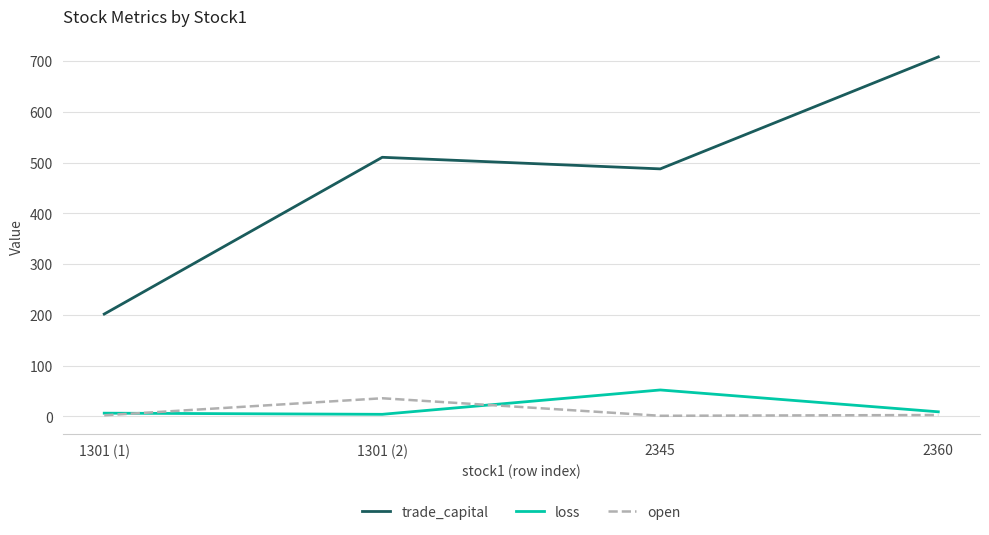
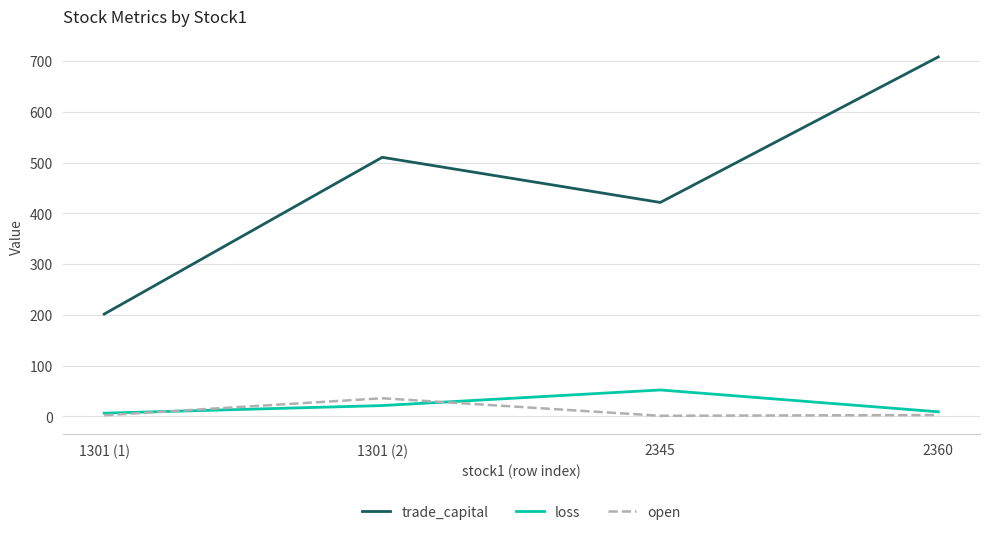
  {
    "trade_capital": {
      "1301 (1)": 200,
      "1301 (2)": 510,
-     "2345": 490,
+     "2345": 420,
      "2360": 710
    },
    "loss": {
-     "1301 (2)": 0,
+     "1301 (2)": 20,
      "2345": 50,
      "2360": 10
    },
    "open": {
      "1301 (2)": 40,
      "2345": 0,
      "2360": 0
    }
  }
